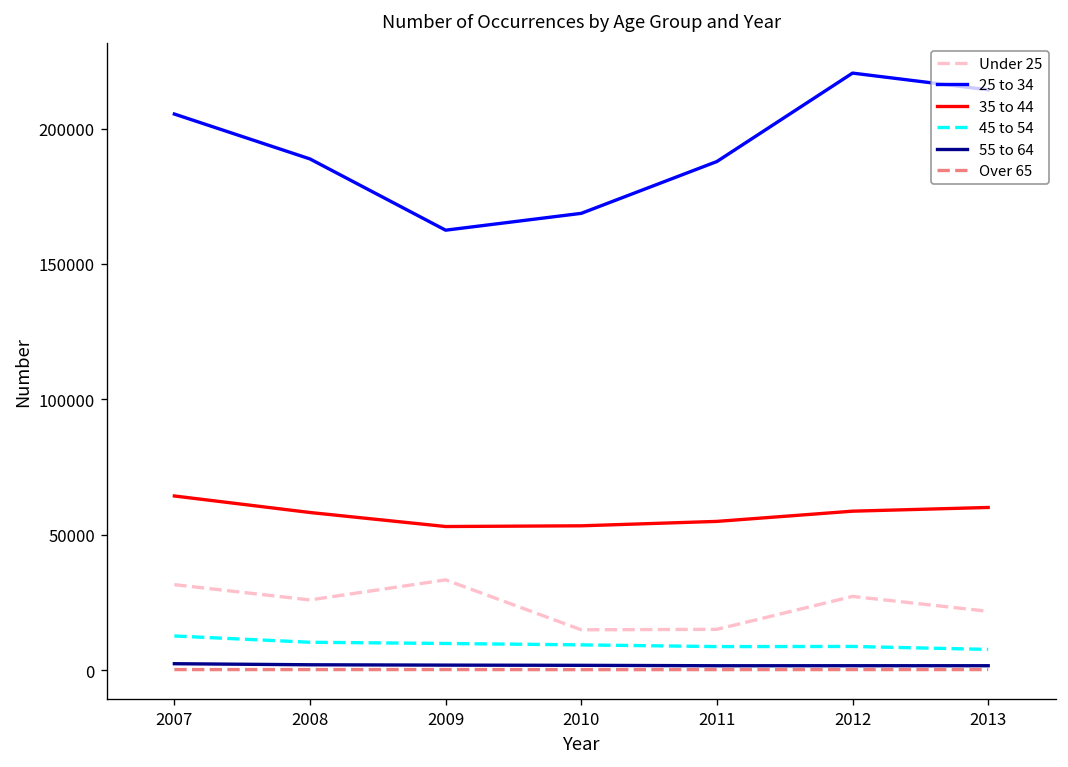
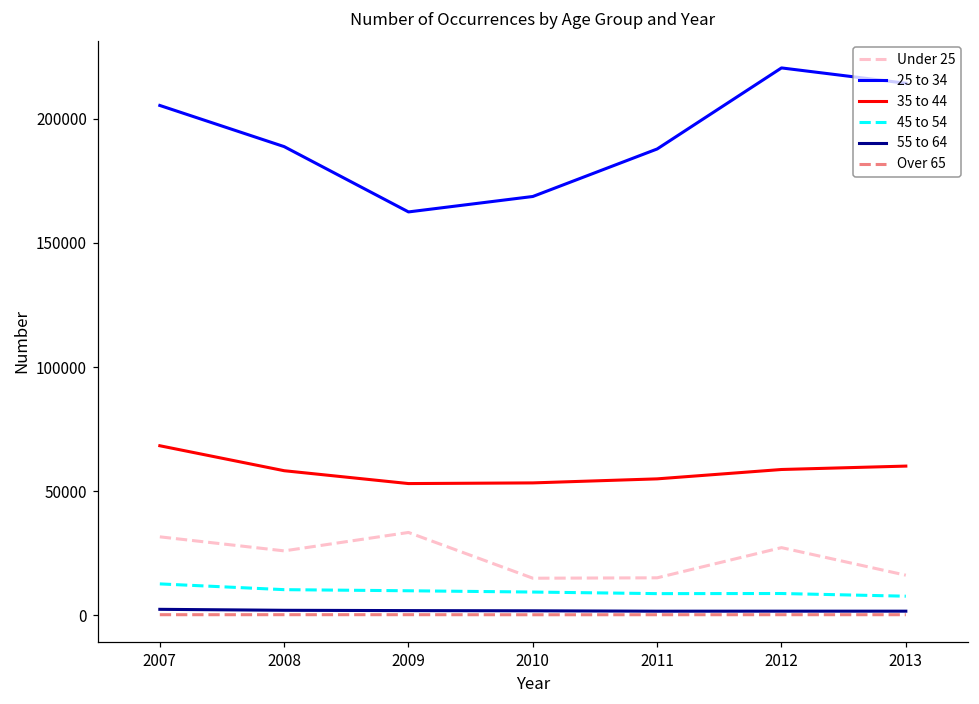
  {
    "Under 25": {
      "2007": 32000,
      "2008": 26000,
      "2009": 33000,
      "2010": 15000,
      "2011": 15000,
      "2012": 27000,
-     "2013": 22000
+     "2013": 16000
    },
    "25 to 34": {
      "2007": 205000,
      "2008": 189000,
      "2009": 162000,
      "2010": 169000,
      "2011": 188000,
      "2012": 220000
    },
    "35 to 44": {
-     "2007": 64000,
+     "2007": 68000,
      "2008": 58000,
      "2009": 53000,
      "2010": 53000,
      "2011": 55000,
      "2012": 59000,
      "2013": 60000
    },
    "45 to 54": {
      "2007": 13000,
      "2008": 10000,
      "2009": 10000,
      "2010": 9000,
      "2011": 9000,
      "2012": 9000,
      "2013": 8000
    },
    "55 to 64": {
      "2007": 2000,
      "2008": 2000,
      "2009": 2000,
      "2010": 2000,
      "2011": 2000,
      "2012": 2000,
      "2013": 2000
    },
    "Over 65": {
      "2007": 0,
      "2008": 0,
      "2009": 0,
      "2010": 0,
      "2011": 0,
      "2012": 0,
      "2013": 0
    }
  }
